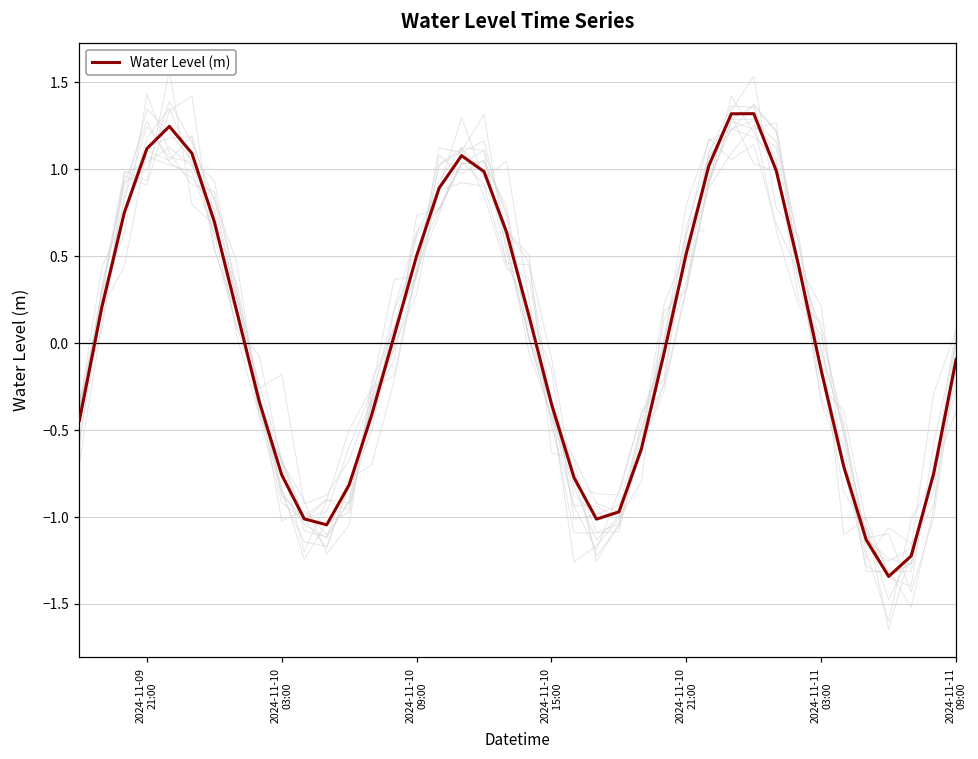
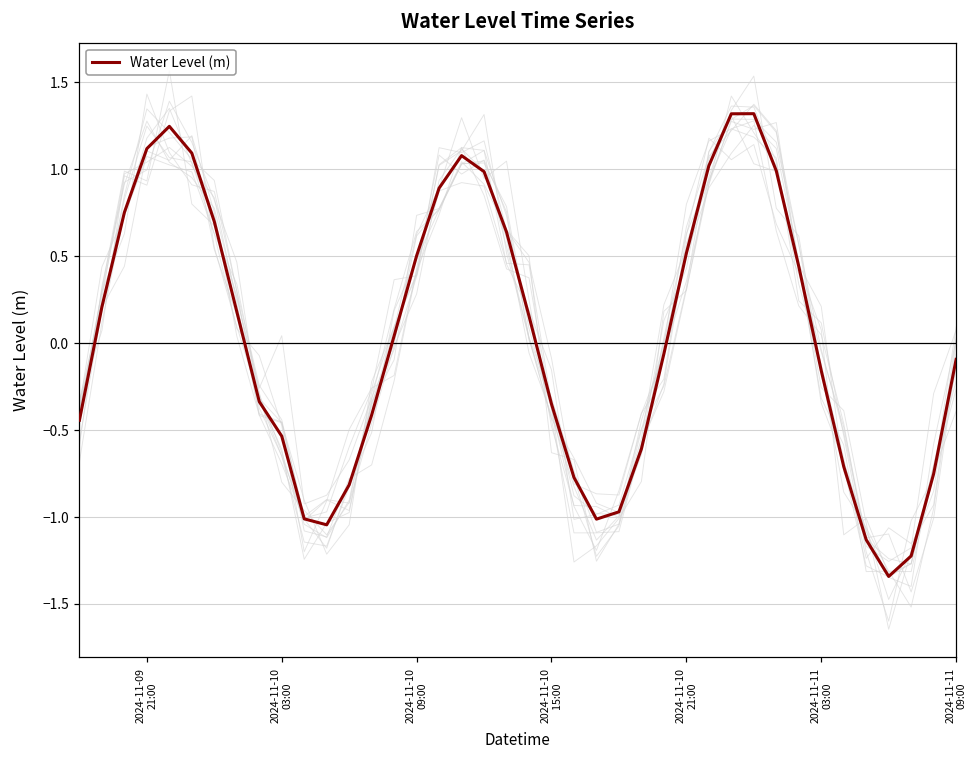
  {
    "Water Level (m)": {
-     "2024-11-10 03:00": -0.76,
+     "2024-11-10 03:00": -0.53,
      "2024-11-10 09:00": 0.50
    }
  }
